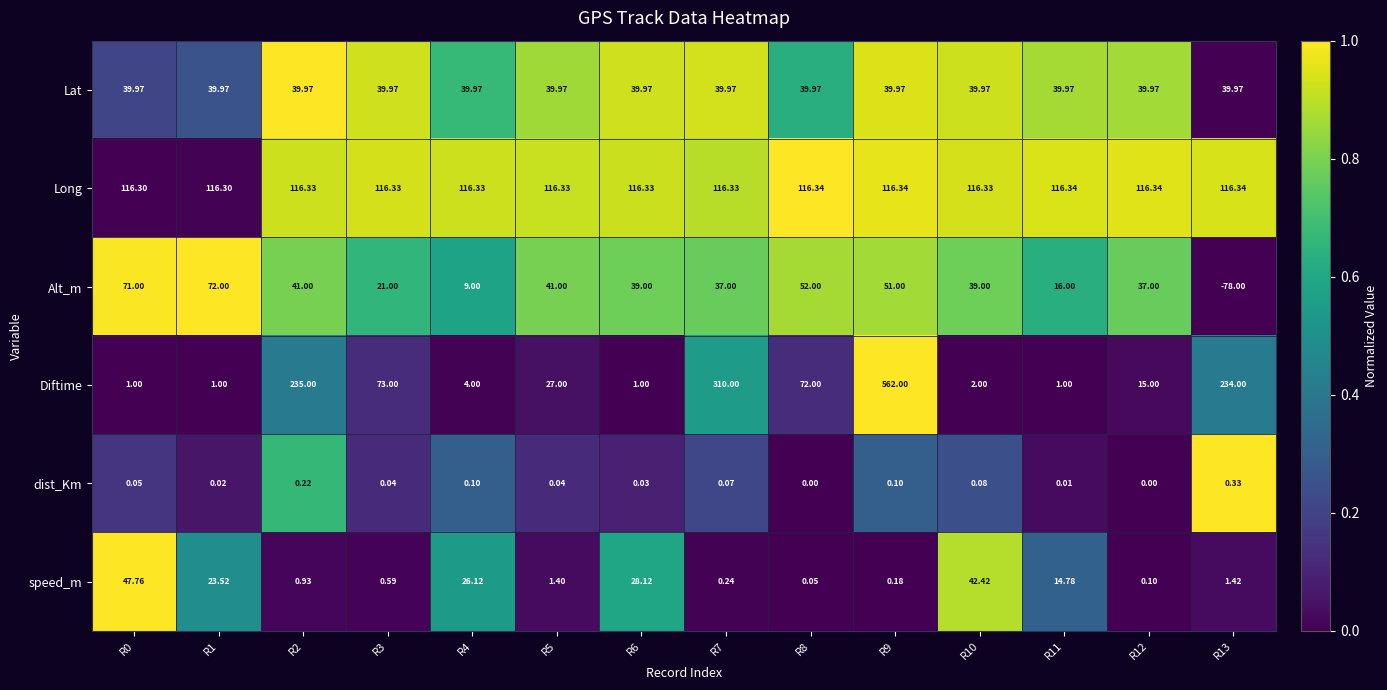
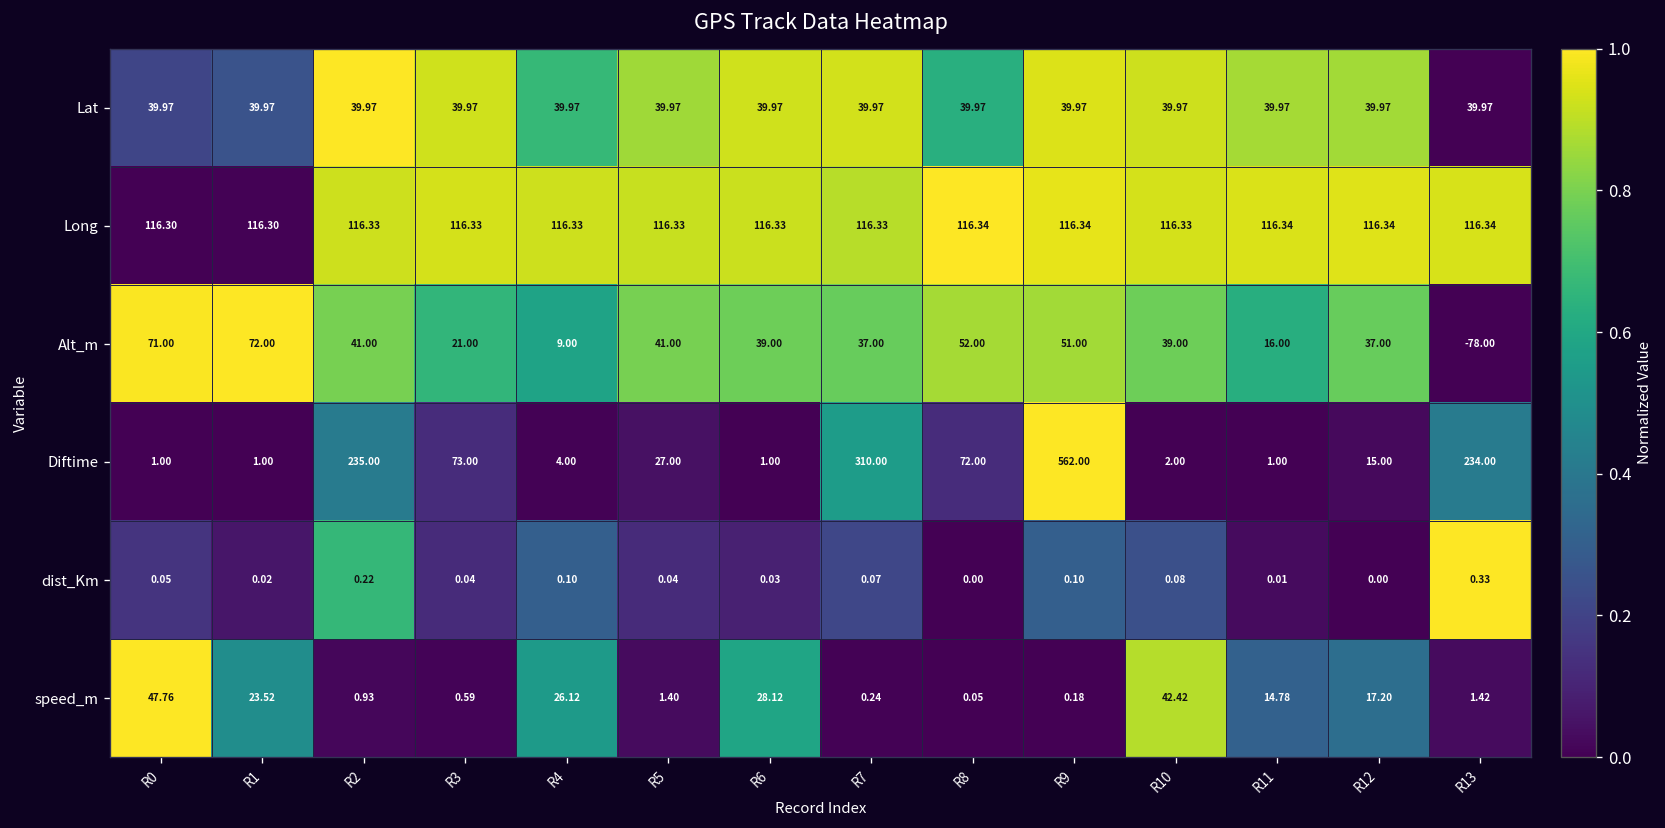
  {
    "Lat": {
      "R0": 39.97,
      "R1": 39.97,
      "R2": 39.97,
      "R3": 39.97,
      "R4": 39.97,
      "R5": 39.97,
      "R6": 39.97,
      "R7": 39.97,
      "R8": 39.97,
      "R9": 39.97,
      "R10": 39.97,
      "R11": 39.97,
      "R12": 39.97,
      "R13": 39.97
    },
    "Long": {
      "R0": 116.30,
      "R1": 116.30,
      "R2": 116.33,
      "R3": 116.33,
      "R4": 116.33,
      "R5": 116.33,
      "R6": 116.33,
      "R7": 116.33,
      "R8": 116.34,
      "R9": 116.34,
      "R10": 116.33,
      "R11": 116.34,
      "R12": 116.34,
      "R13": 116.34
    },
    "Alt_m": {
      "R0": 71.00,
      "R1": 72.00,
      "R2": 41.00,
      "R3": 21.00,
      "R4": 9.00,
      "R5": 41.00,
      "R6": 39.00,
      "R7": 37.00,
      "R8": 52.00,
      "R9": 51.00,
      "R10": 39.00,
      "R11": 16.00,
      "R12": 37.00,
      "R13": -78.00
    },
    "Diftime": {
      "R0": 1.00,
      "R1": 1.00,
      "R2": 235.00,
      "R3": 73.00,
      "R4": 4.00,
      "R5": 27.00,
      "R6": 1.00,
      "R7": 310.00,
      "R8": 72.00,
      "R9": 562.00,
      "R10": 2.00,
      "R11": 1.00,
      "R12": 15.00,
      "R13": 234.00
    },
    "dist_Km": {
      "R0": 0.05,
      "R1": 0.02,
      "R2": 0.22,
      "R3": 0.04,
      "R4": 0.10,
      "R5": 0.04,
      "R6": 0.03,
      "R7": 0.07,
      "R8": 0.00,
      "R9": 0.10,
      "R10": 0.08,
      "R11": 0.01,
      "R12": 0.00,
      "R13": 0.33
    },
    "speed_m": {
      "R0": 47.76,
      "R1": 23.52,
      "R2": 0.93,
      "R3": 0.59,
      "R4": 26.12,
      "R5": 1.40,
      "R6": 28.12,
      "R7": 0.24,
      "R8": 0.05,
      "R9": 0.18,
      "R10": 42.42,
      "R11": 14.78,
-     "R12": 0.10,
+     "R12": 17.20,
      "R13": 1.42
    }
  }
